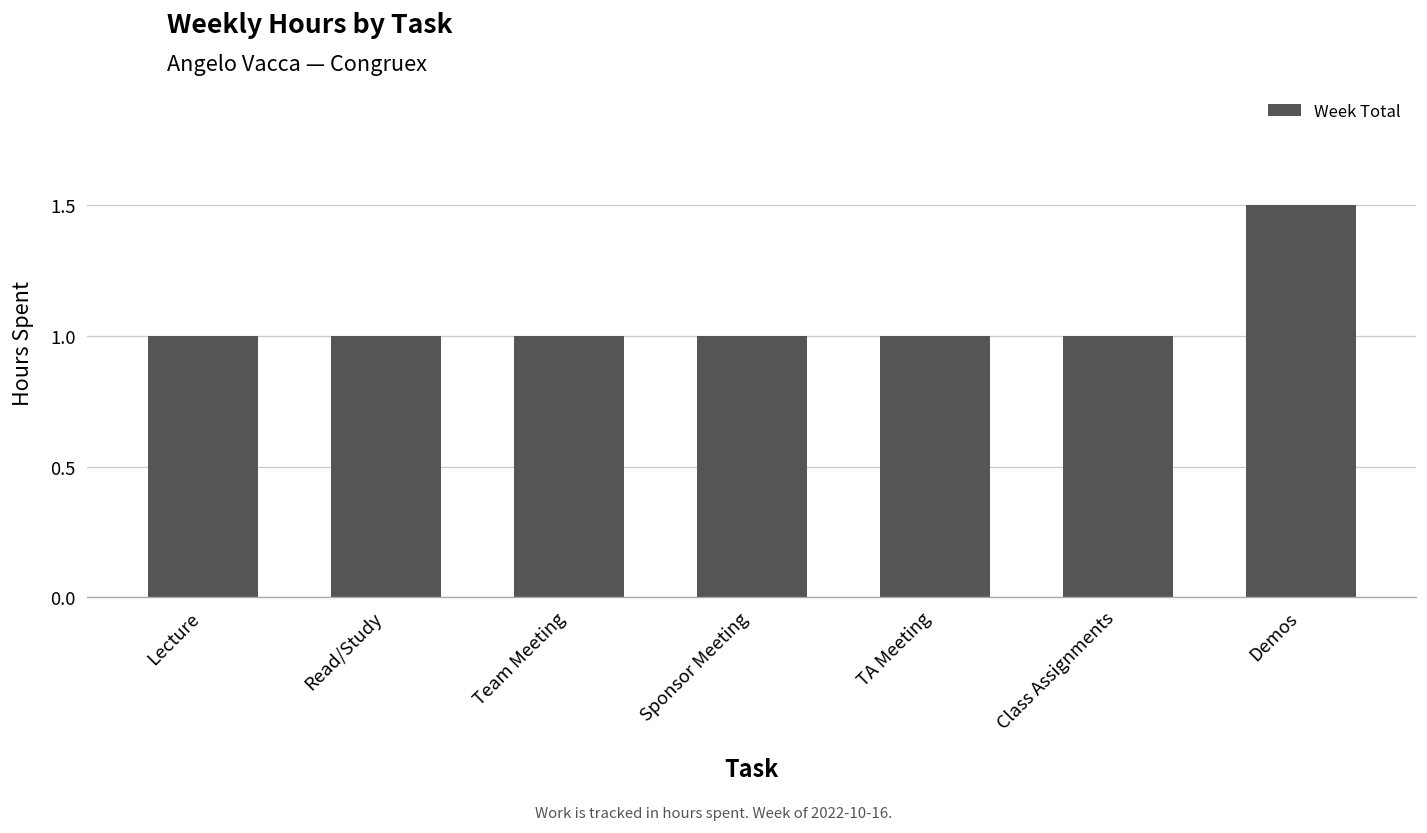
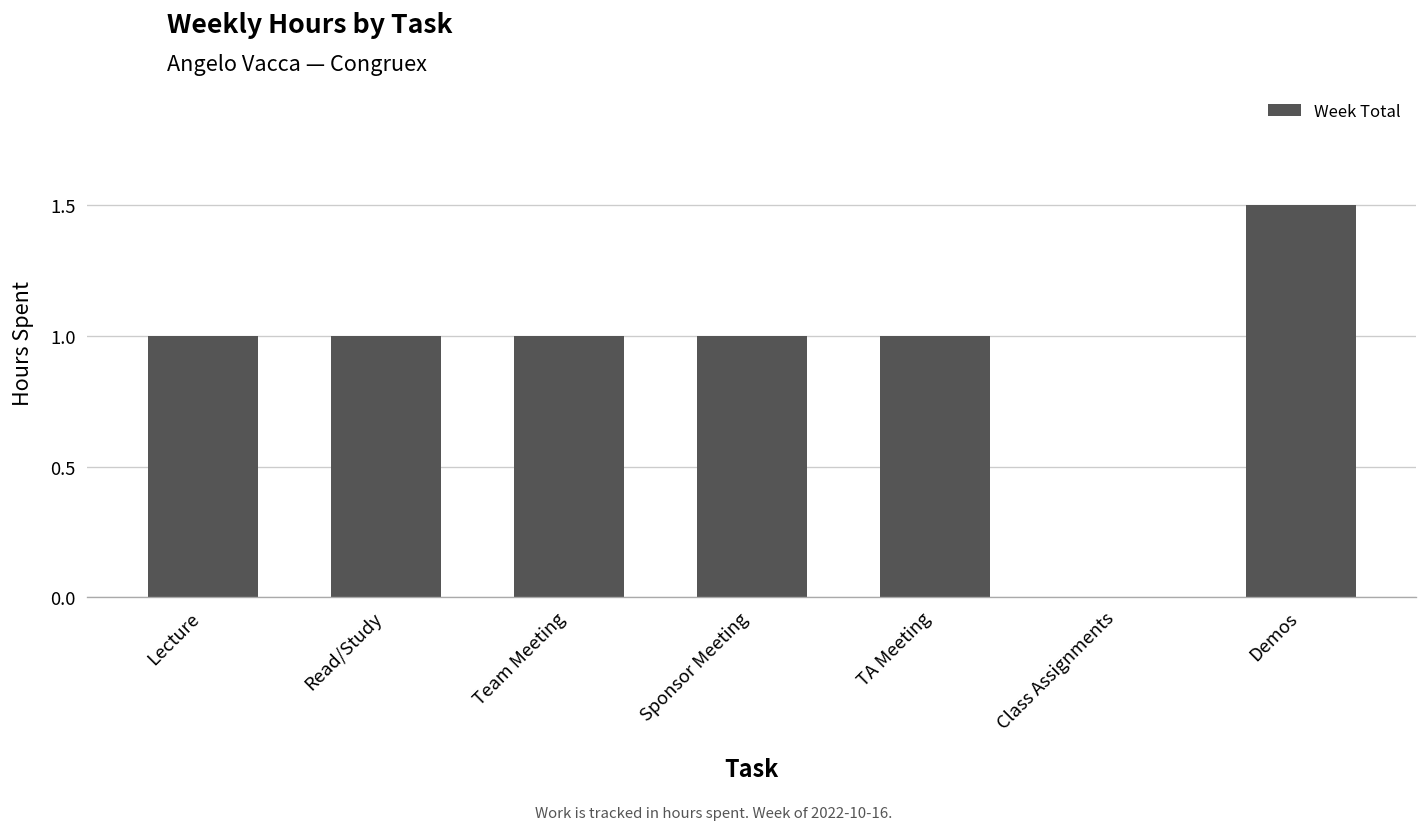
  {
    "Lecture": 1,
    "Read/Study": 1,
    "Team Meeting": 1,
    "Sponsor Meeting": 1,
    "TA Meeting": 1,
-   "Class Assignments": 1,
+   "Class Assignments": 0,
    "Demos": 1.50
  }
